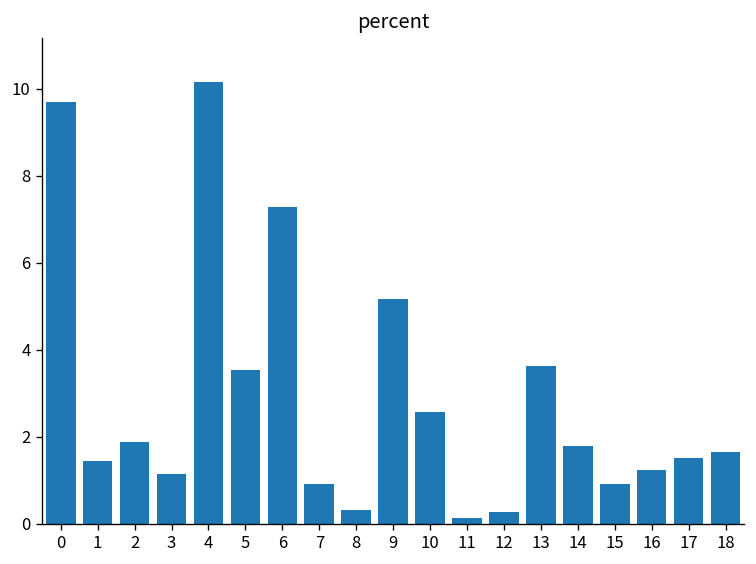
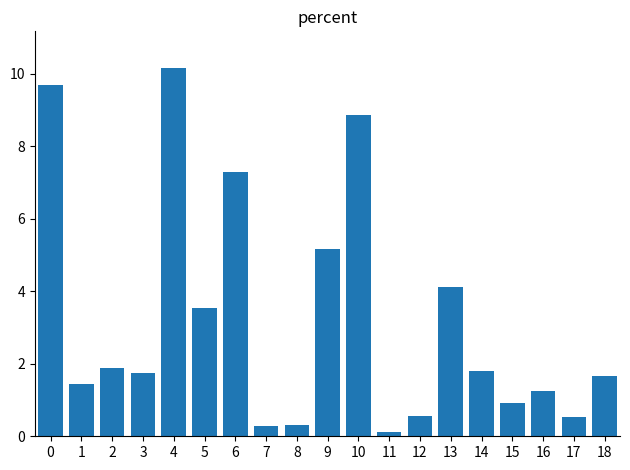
  {
    "0": 9.7,
    "1": 1.4,
    "2": 1.9,
-   "3": 1.1,
+   "3": 1.7,
    "4": 10.2,
    "5": 3.5,
    "6": 7.3,
-   "7": 0.9,
+   "7": 0.3,
    "8": 0.3,
    "9": 5.2,
-   "10": 2.6,
+   "10": 8.9,
    "11": 0.1,
-   "12": 0.3,
-   "13": 3.6,
+   "12": 0.6,
+   "13": 4.1,
    "14": 1.8,
    "15": 0.9,
    "16": 1.2,
-   "17": 1.5,
+   "17": 0.5,
    "18": 1.7
  }
